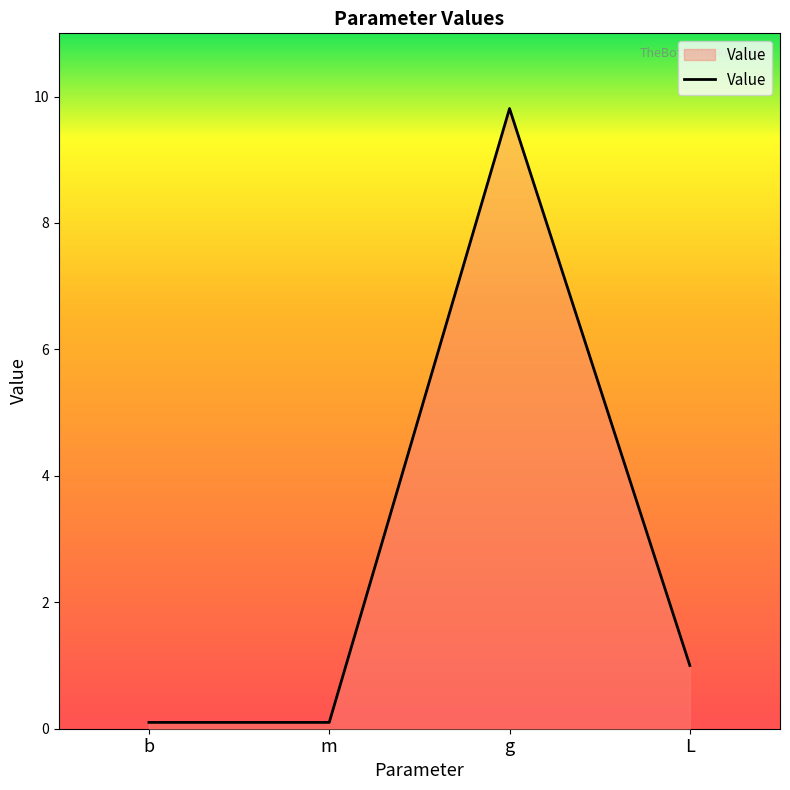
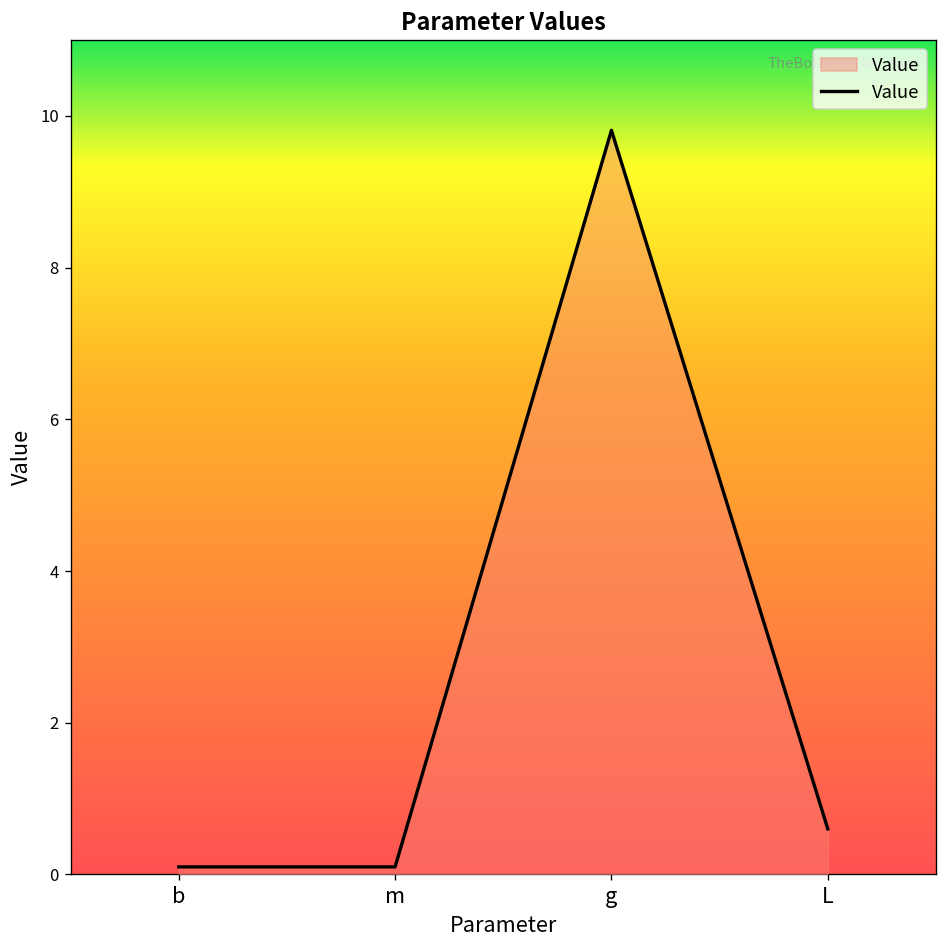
  {
    "b": 0.1,
    "m": 0.1,
    "g": 9.8,
-   "L": 1.0
+   "L": 0.6
  }
